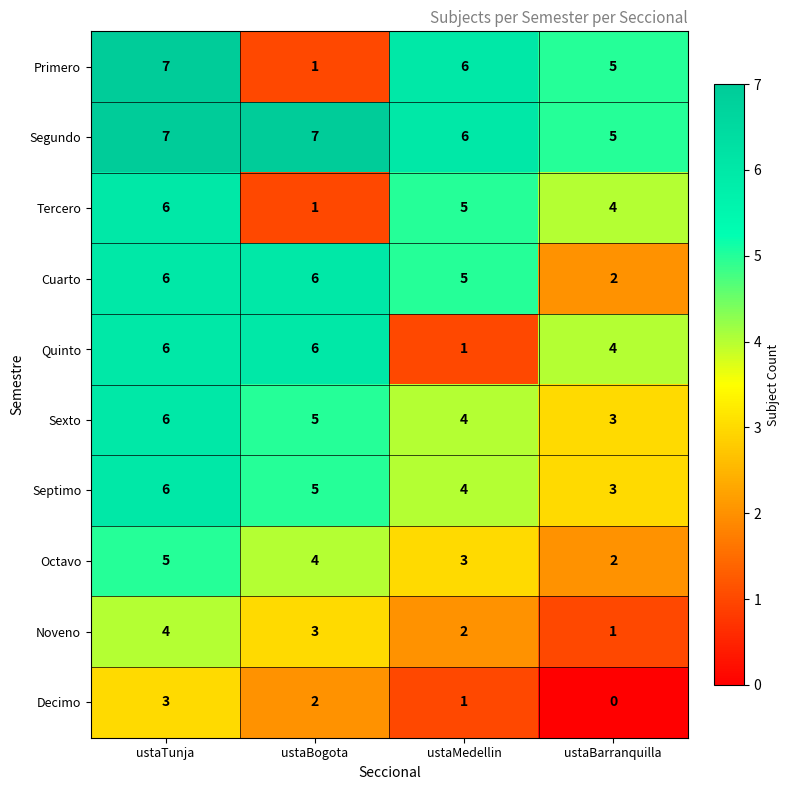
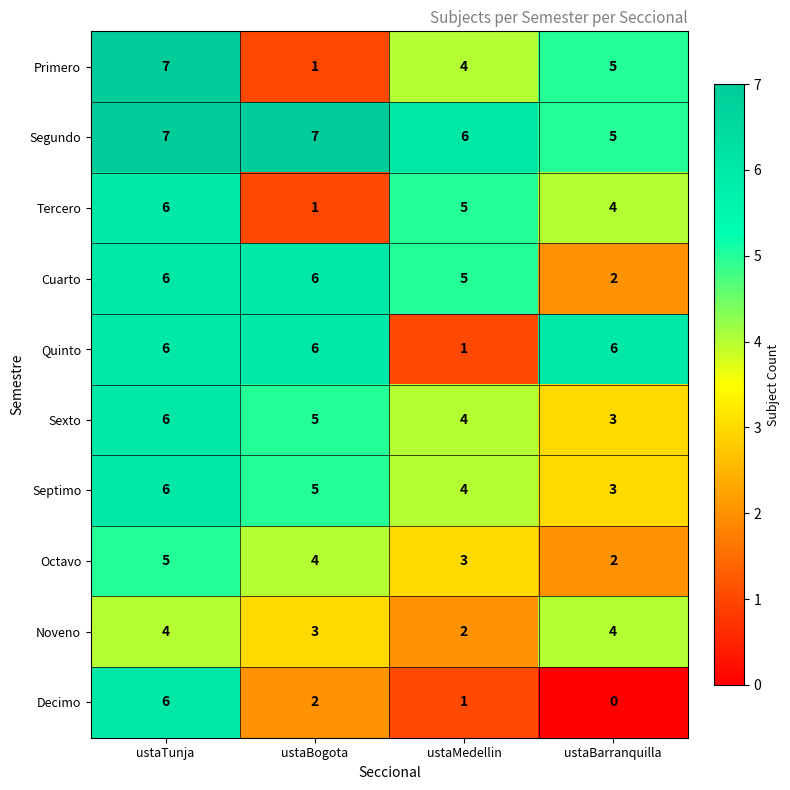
  {
    "Primero": {
      "ustaTunja": 7,
      "ustaBogota": 1,
-     "ustaMedellin": 6,
+     "ustaMedellin": 4,
      "ustaBarranquilla": 5
    },
    "Segundo": {
      "ustaTunja": 7,
      "ustaBogota": 7,
      "ustaMedellin": 6,
      "ustaBarranquilla": 5
    },
    "Tercero": {
      "ustaTunja": 6,
      "ustaBogota": 1,
      "ustaMedellin": 5,
      "ustaBarranquilla": 4
    },
    "Cuarto": {
      "ustaTunja": 6,
      "ustaBogota": 6,
      "ustaMedellin": 5,
      "ustaBarranquilla": 2
    },
    "Quinto": {
      "ustaTunja": 6,
      "ustaBogota": 6,
      "ustaMedellin": 1,
-     "ustaBarranquilla": 4
+     "ustaBarranquilla": 6
    },
    "Sexto": {
      "ustaTunja": 6,
      "ustaBogota": 5,
      "ustaMedellin": 4,
      "ustaBarranquilla": 3
    },
    "Septimo": {
      "ustaTunja": 6,
      "ustaBogota": 5,
      "ustaMedellin": 4,
      "ustaBarranquilla": 3
    },
    "Octavo": {
      "ustaTunja": 5,
      "ustaBogota": 4,
      "ustaMedellin": 3,
      "ustaBarranquilla": 2
    },
    "Noveno": {
      "ustaTunja": 4,
      "ustaBogota": 3,
      "ustaMedellin": 2,
-     "ustaBarranquilla": 1
+     "ustaBarranquilla": 4
    },
    "Decimo": {
-     "ustaTunja": 3,
+     "ustaTunja": 6,
      "ustaBogota": 2,
      "ustaMedellin": 1,
      "ustaBarranquilla": 0
    }
  }
